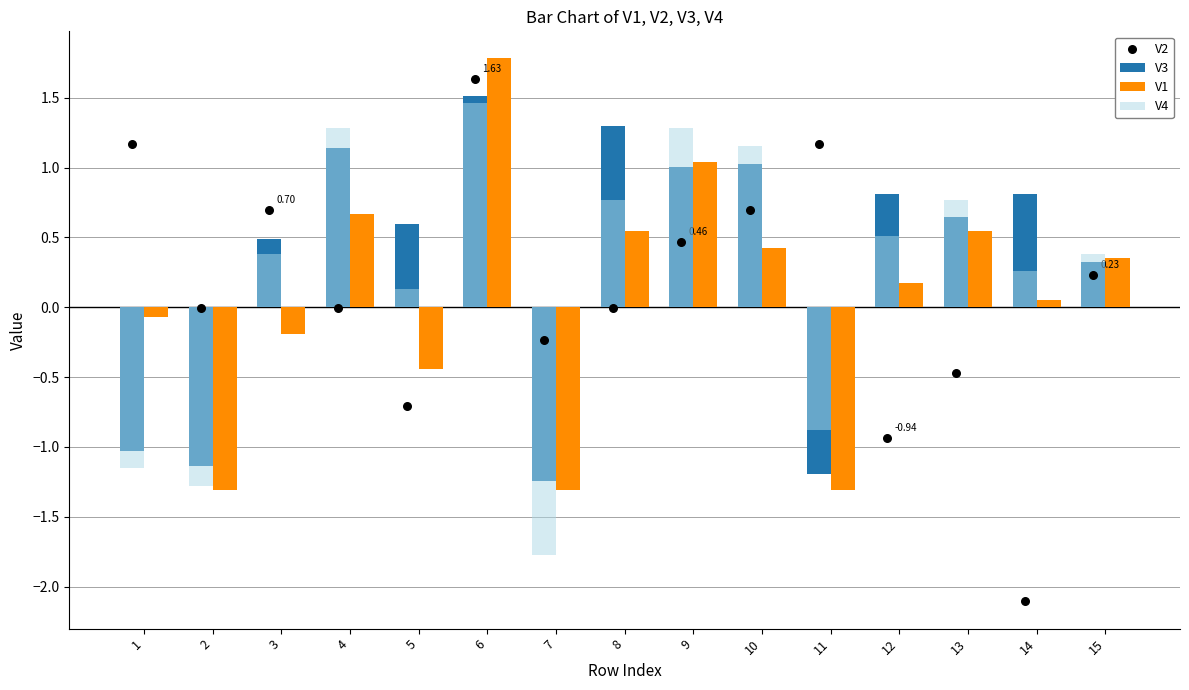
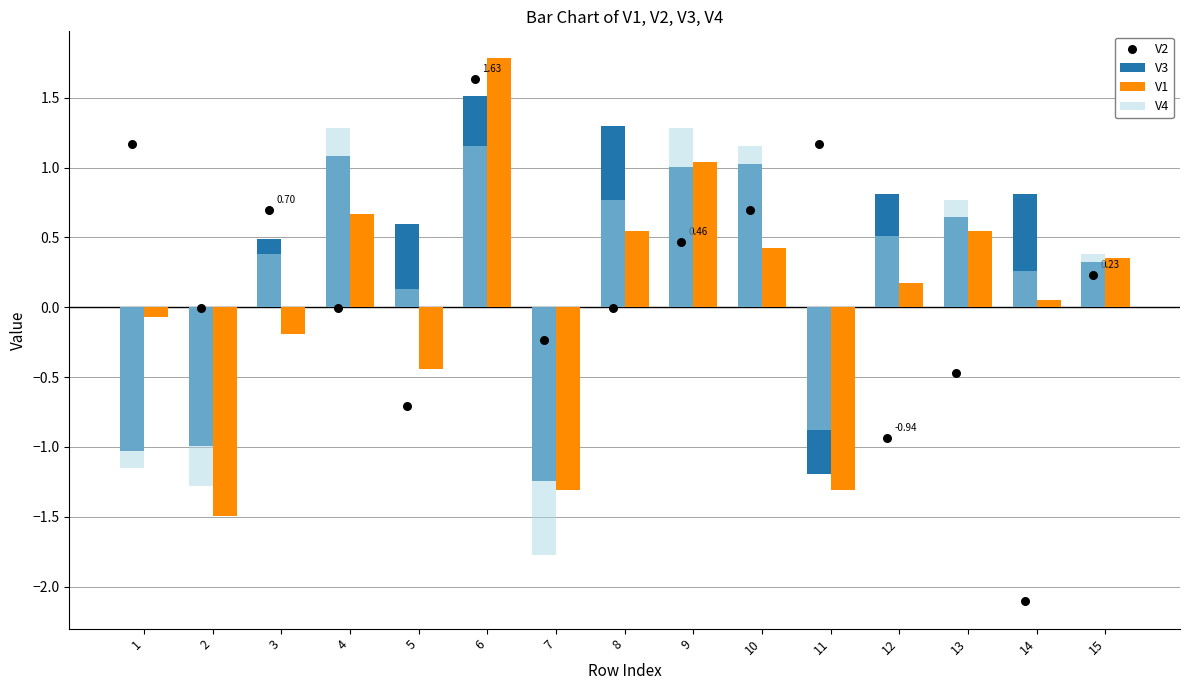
  {
    "V3": {
-     "2": -1.14,
+     "2": -1.00,
      "3": 0.49,
-     "4": 1.14,
+     "4": 1.08,
      "5": 0.59,
      "6": 1.51,
      "8": 1.30,
      "11": -1.19,
      "12": 0.81,
      "14": 0.81
    },
    "V1": {
      "1": -0.07,
-     "2": -1.30,
+     "2": -1.50,
      "3": -0.19,
      "4": 0.67,
      "5": -0.44,
      "7": -1.30,
      "8": 0.55,
      "10": 0.42,
      "11": -1.30,
      "12": 0.18,
      "13": 0.55,
      "14": 0.05
    },
    "V4": {
      "1": -1.15,
      "2": -1.28,
      "4": 1.28,
-     "6": 1.46,
+     "6": 1.15,
      "7": -1.77,
      "9": 1.28,
      "10": 1.15,
      "13": 0.77,
      "15": 0.38
    }
  }
